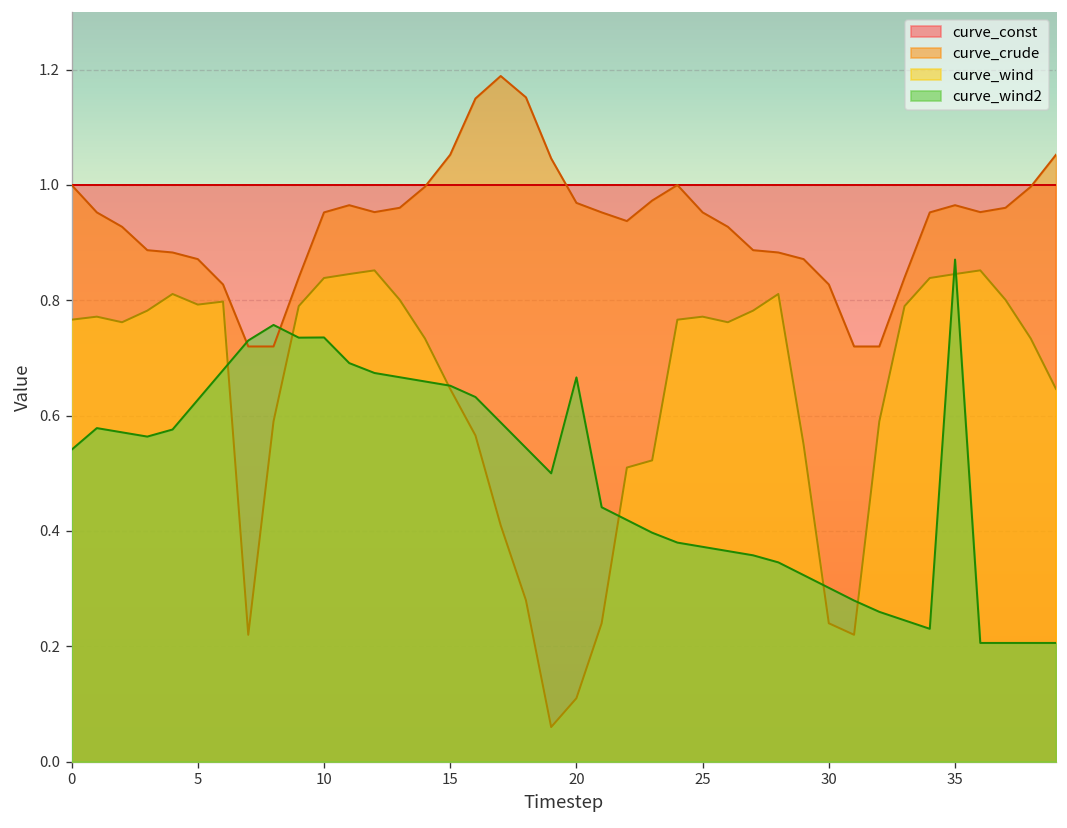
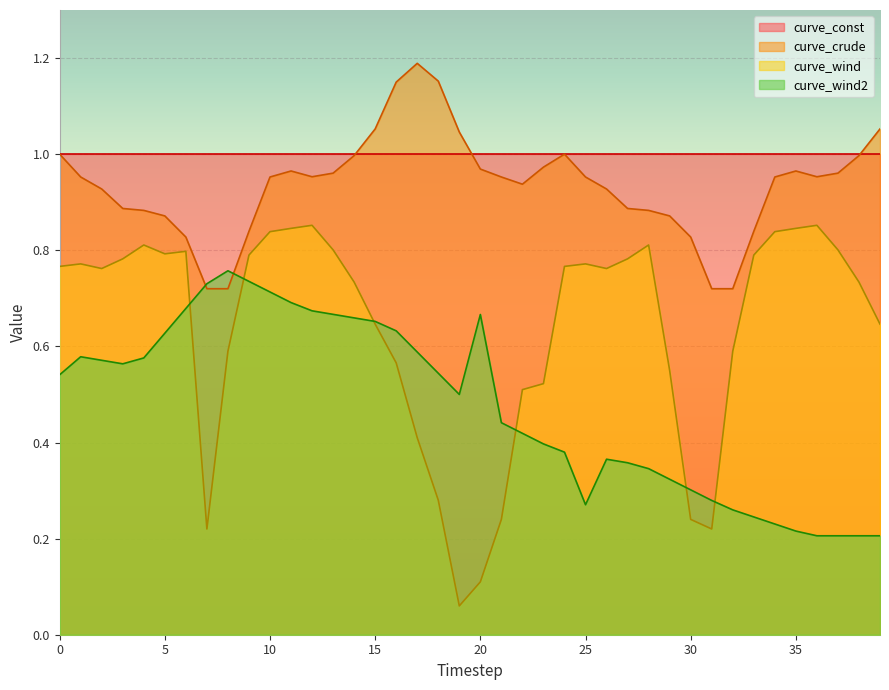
  {
    "curve_const": {
      "5": 1.00,
      "10": 1.00,
      "15": 1.00,
      "20": 1.00,
      "25": 1.00,
      "30": 1.00,
      "35": 1.00
    },
    "curve_wind2": {
      "0": 0.54,
      "5": 0.63,
-     "10": 0.74,
+     "10": 0.71,
      "15": 0.65,
      "20": 0.67,
-     "25": 0.37,
+     "25": 0.27,
      "30": 0.30,
-     "35": 0.87
+     "35": 0.22
    }
  }
